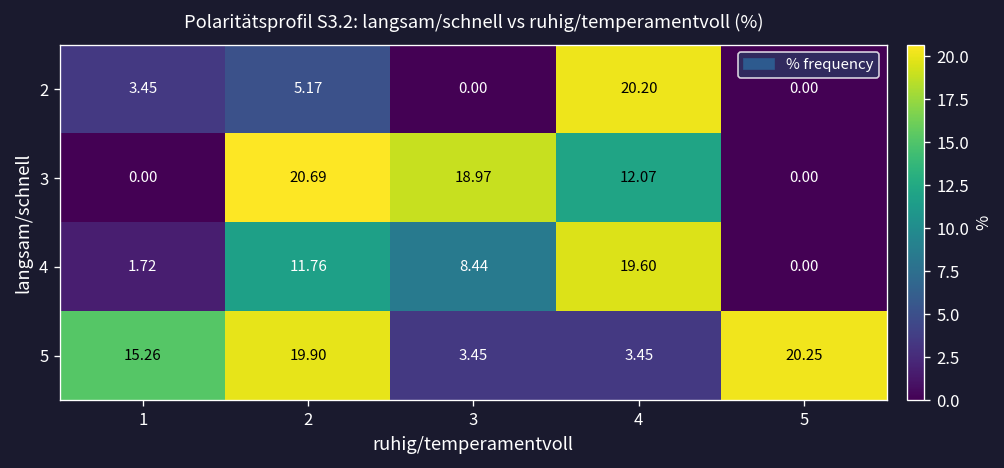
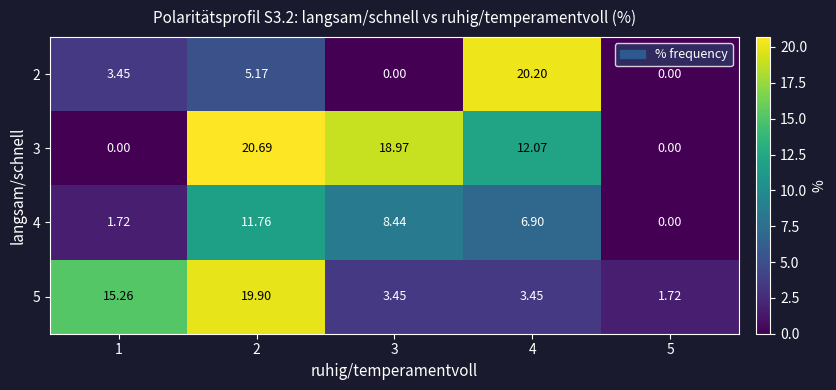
  {
    "2": {
      "1": 3.45,
      "2": 5.17,
      "3": 0.00,
      "4": 20.20,
      "5": 0.00
    },
    "3": {
      "1": 0.00,
      "2": 20.69,
      "3": 18.97,
      "4": 12.07,
      "5": 0.00
    },
    "4": {
      "1": 1.72,
      "2": 11.76,
      "3": 8.44,
-     "4": 19.60,
+     "4": 6.90,
      "5": 0.00
    },
    "5": {
      "1": 15.26,
      "2": 19.90,
      "3": 3.45,
      "4": 3.45,
-     "5": 20.25
+     "5": 1.72
    }
  }
